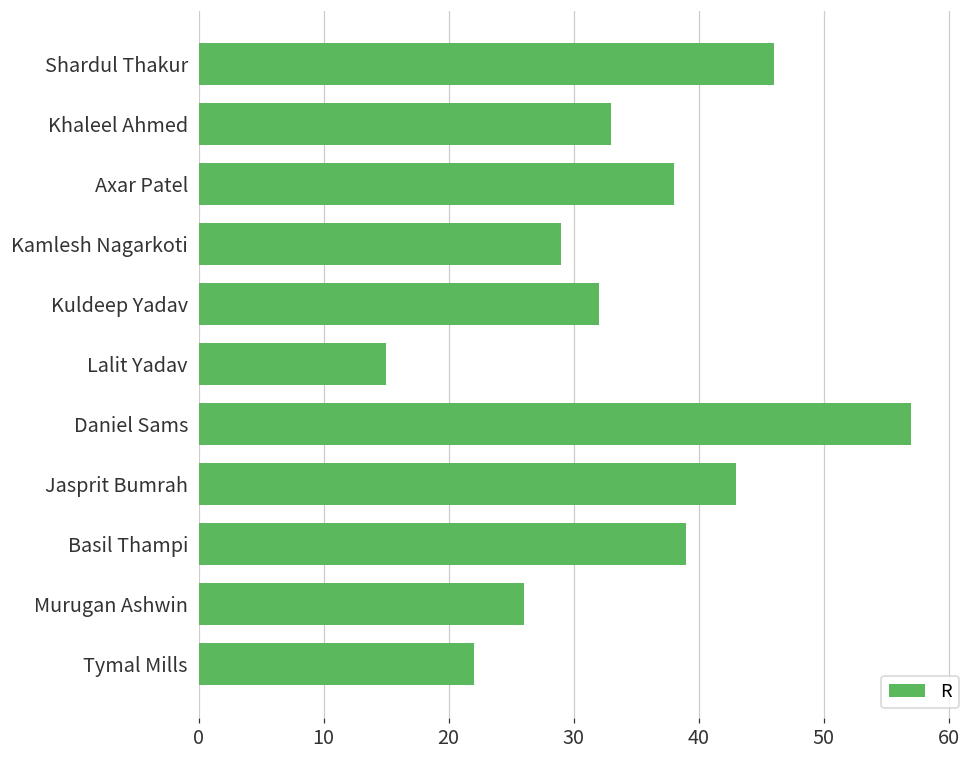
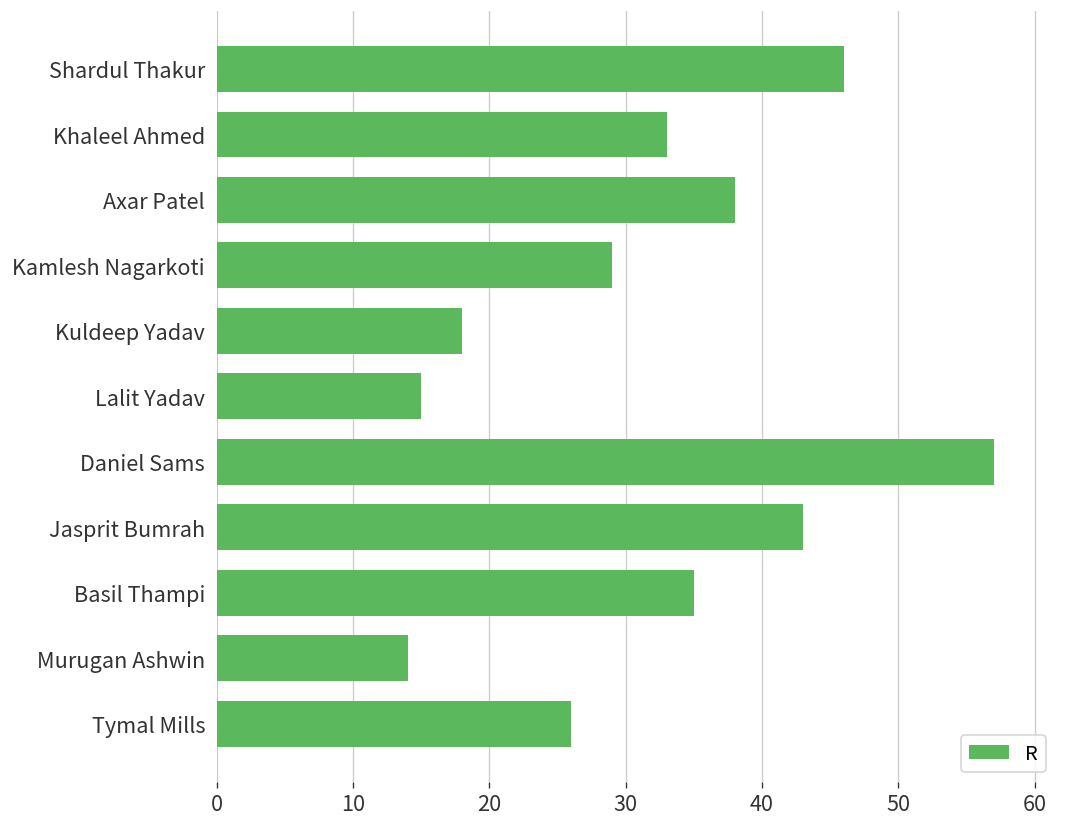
  {
    "Shardul Thakur": 46,
    "Khaleel Ahmed": 33,
    "Axar Patel": 38,
    "Kamlesh Nagarkoti": 29,
-   "Kuldeep Yadav": 32,
+   "Kuldeep Yadav": 18,
    "Lalit Yadav": 15,
    "Daniel Sams": 57,
    "Jasprit Bumrah": 43,
-   "Basil Thampi": 39,
-   "Murugan Ashwin": 26,
-   "Tymal Mills": 22
+   "Basil Thampi": 35,
+   "Murugan Ashwin": 14,
+   "Tymal Mills": 26
  }
